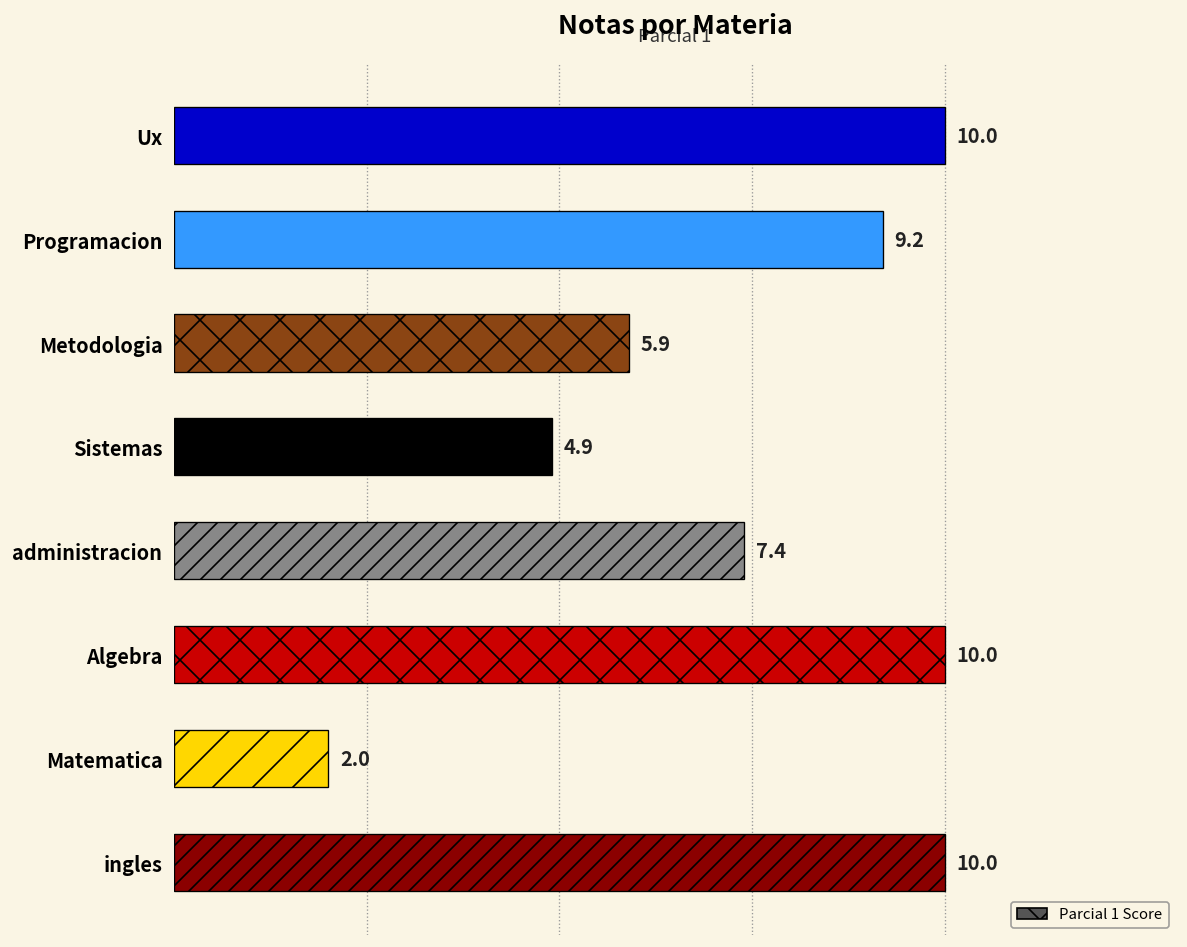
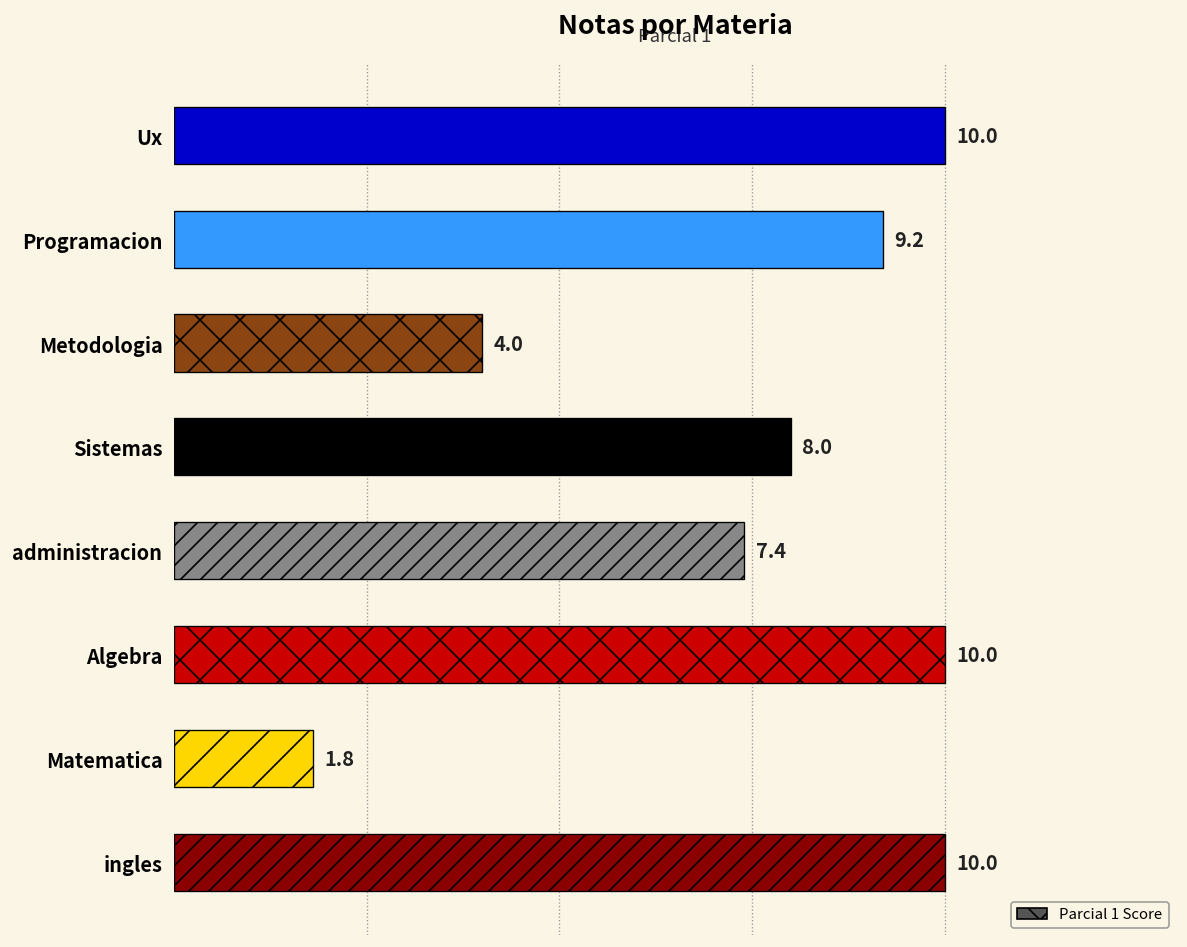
  {
    "Ux": 10.0,
    "Programacion": 9.2,
-   "Metodologia": 5.9,
-   "Sistemas": 4.9,
+   "Metodologia": 4.0,
+   "Sistemas": 8.0,
    "administracion": 7.4,
    "Algebra": 10.0,
-   "Matematica": 2.0,
+   "Matematica": 1.8,
    "ingles": 10.0
  }
